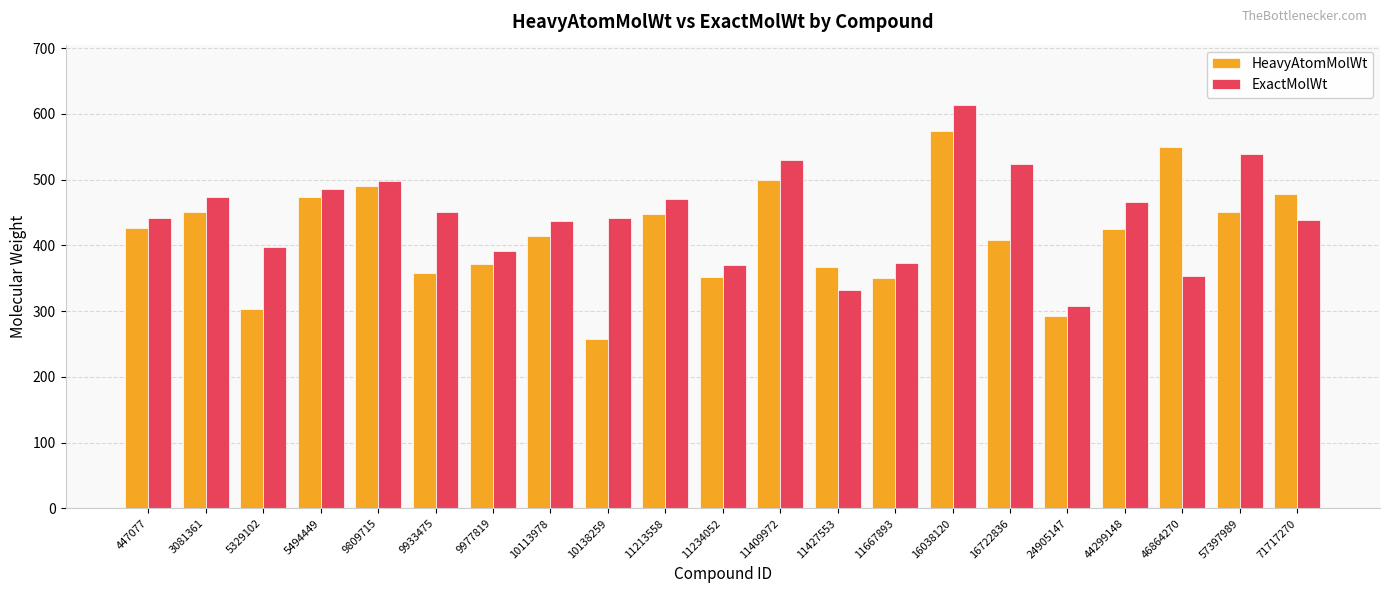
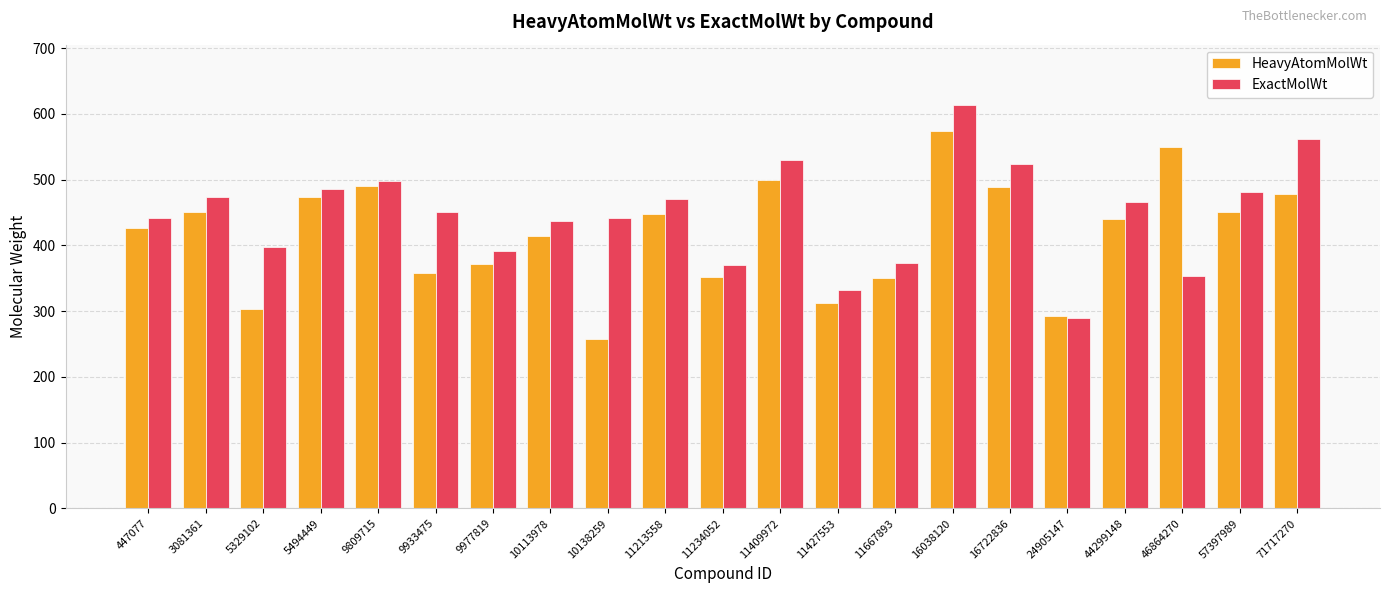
  {
    "HeavyAtomMolWt": {
      "447077": 430,
      "3081361": 450,
      "5329102": 300,
      "5494449": 470,
      "9809715": 490,
      "9933475": 360,
      "9977819": 370,
      "10113978": 410,
      "10138259": 260,
      "11213558": 450,
      "11234052": 350,
      "11409972": 500,
-     "11427553": 370,
+     "11427553": 310,
      "11667893": 350,
      "16038120": 570,
-     "16722836": 410,
+     "16722836": 490,
      "24905147": 290,
-     "44299148": 420,
+     "44299148": 440,
      "46864270": 550,
      "57397989": 450,
      "71717270": 480
    },
    "ExactMolWt": {
      "447077": 440,
      "3081361": 470,
      "5329102": 400,
      "5494449": 490,
      "9809715": 500,
      "9933475": 450,
      "9977819": 390,
      "10113978": 440,
      "10138259": 440,
      "11213558": 470,
      "11234052": 370,
      "11409972": 530,
      "11427553": 330,
      "11667893": 370,
      "16038120": 610,
      "16722836": 520,
-     "24905147": 310,
+     "24905147": 290,
      "44299148": 470,
      "46864270": 350,
-     "57397989": 540,
-     "71717270": 440
+     "57397989": 480,
+     "71717270": 560
    }
  }
